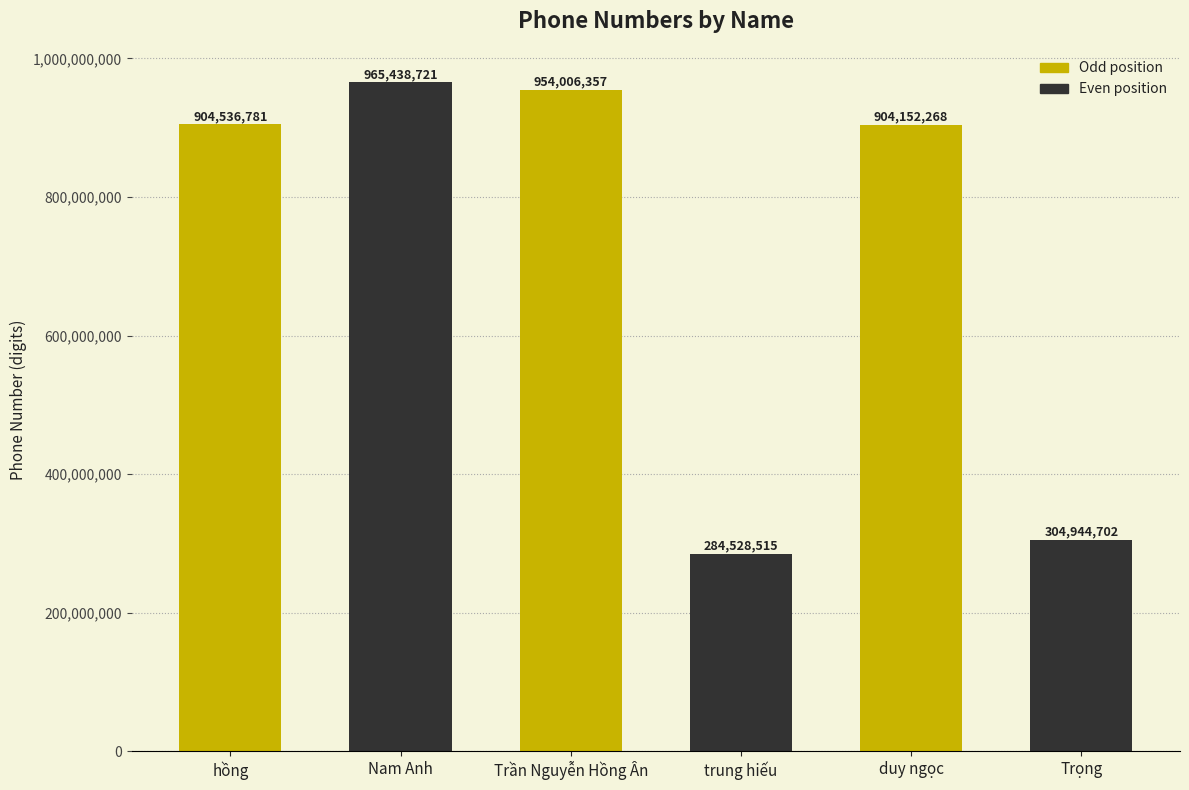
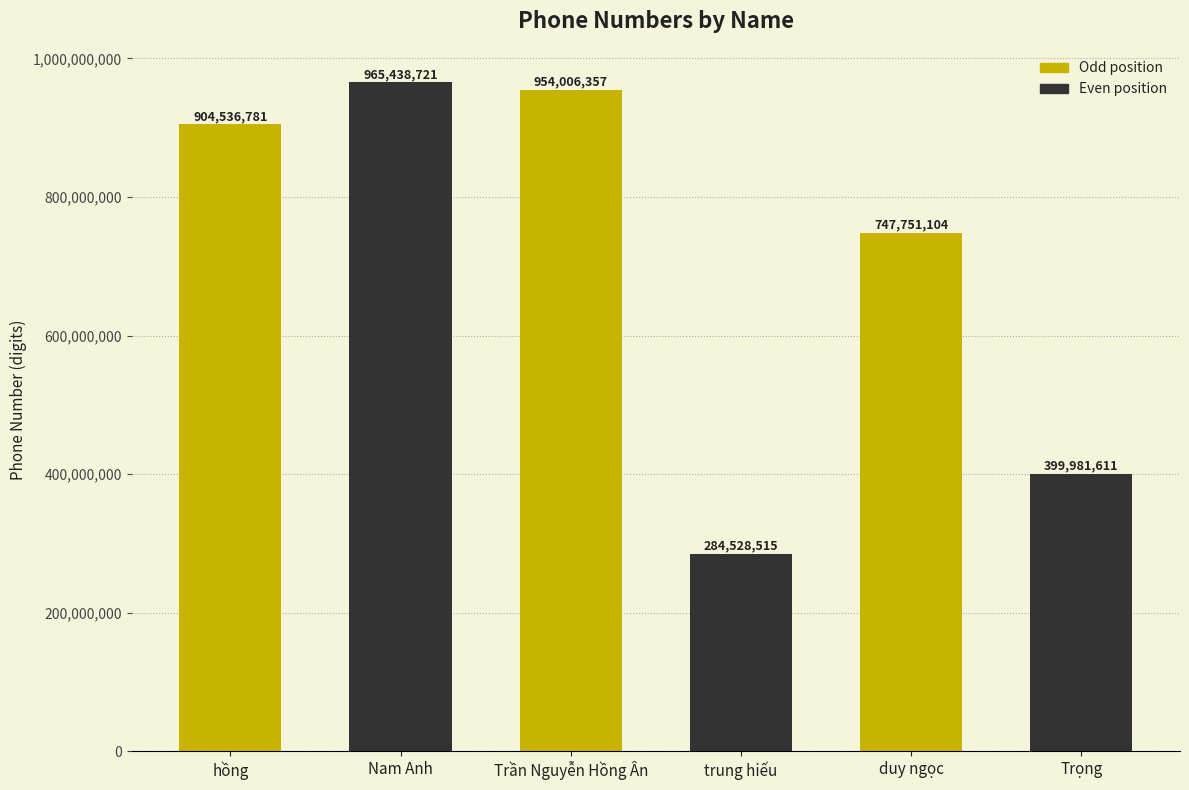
  {
    "hồng": "904,536,781",
    "Nam Anh": "965,438,721",
    "Trần Nguyễn Hồng Ân": "954,006,357",
    "trung hiếu": "284,528,515",
-   "duy ngọc": "904,152,268",
-   "Trọng": "304,944,702"
+   "duy ngọc": "747,751,104",
+   "Trọng": "399,981,611"
  }
